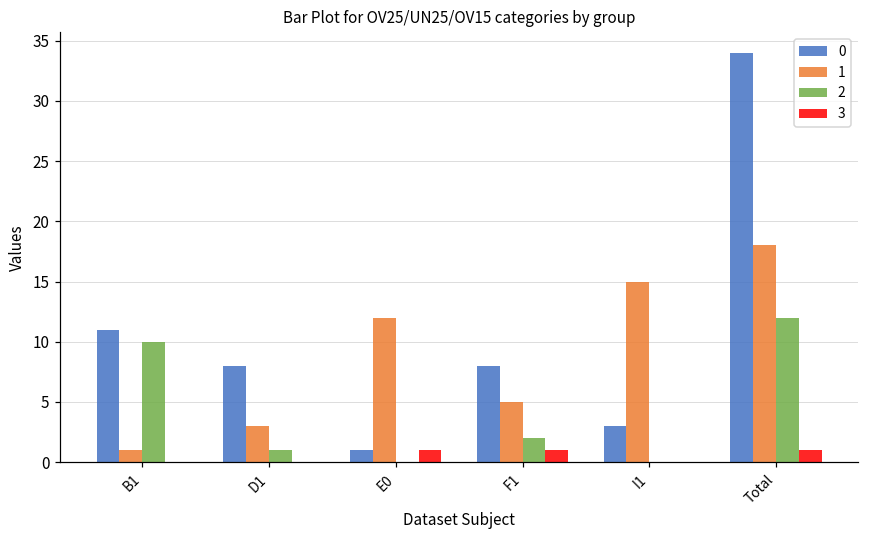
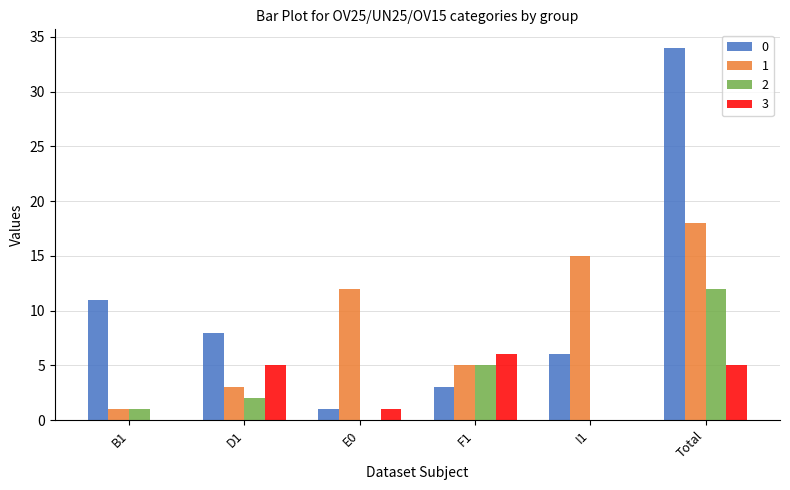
  {
    "0": {
      "B1": 11,
      "D1": 8,
      "E0": 1,
-     "F1": 8,
-     "I1": 3,
+     "F1": 3,
+     "I1": 6,
      "Total": 34
    },
    "1": {
      "B1": 1,
      "D1": 3,
      "E0": 12,
      "F1": 5,
      "I1": 15,
      "Total": 18
    },
    "2": {
-     "B1": 10,
-     "D1": 1,
+     "B1": 1,
+     "D1": 2,
      "E0": 0,
-     "F1": 2,
+     "F1": 5,
      "I1": 0,
      "Total": 12
    },
    "3": {
      "B1": 0,
-     "D1": 0,
+     "D1": 5,
      "E0": 1,
-     "F1": 1,
+     "F1": 6,
      "I1": 0,
-     "Total": 1
+     "Total": 5
    }
  }
